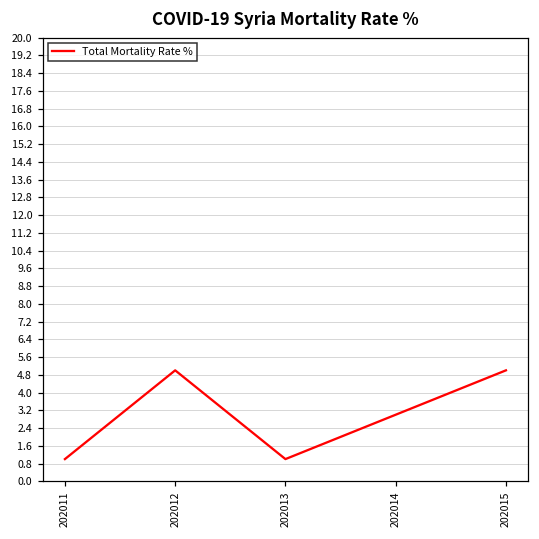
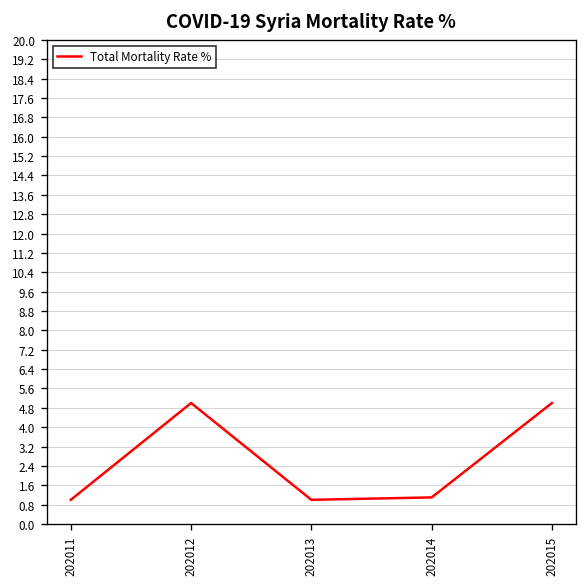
  {
    "202011": 1.0,
    "202012": 5.0,
    "202013": 1.0,
-   "202014": 3.0,
+   "202014": 1.1,
    "202015": 5.0
  }
